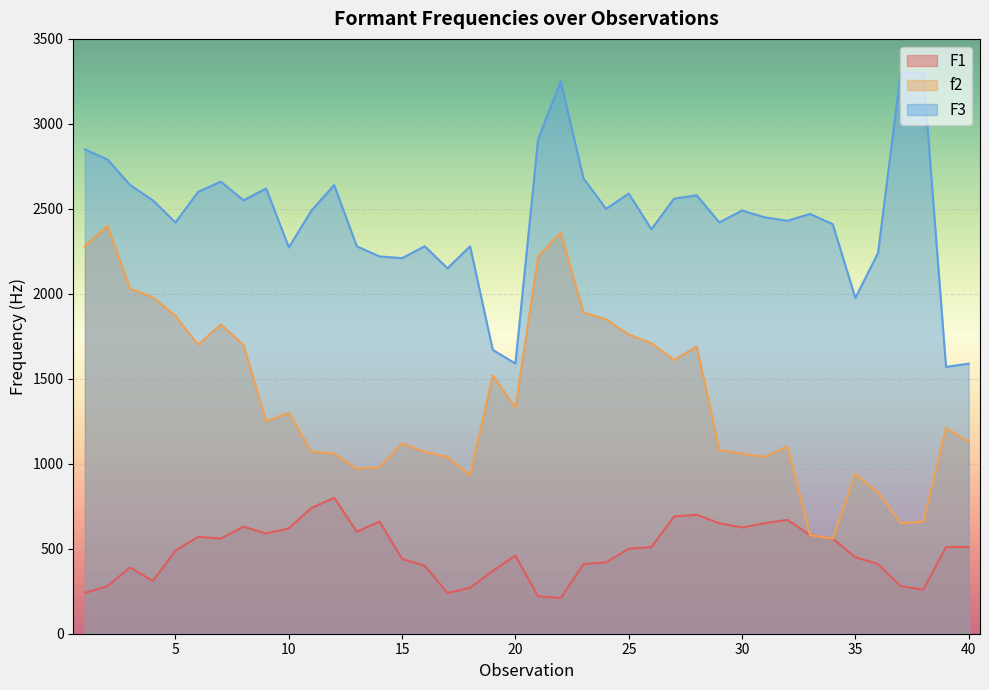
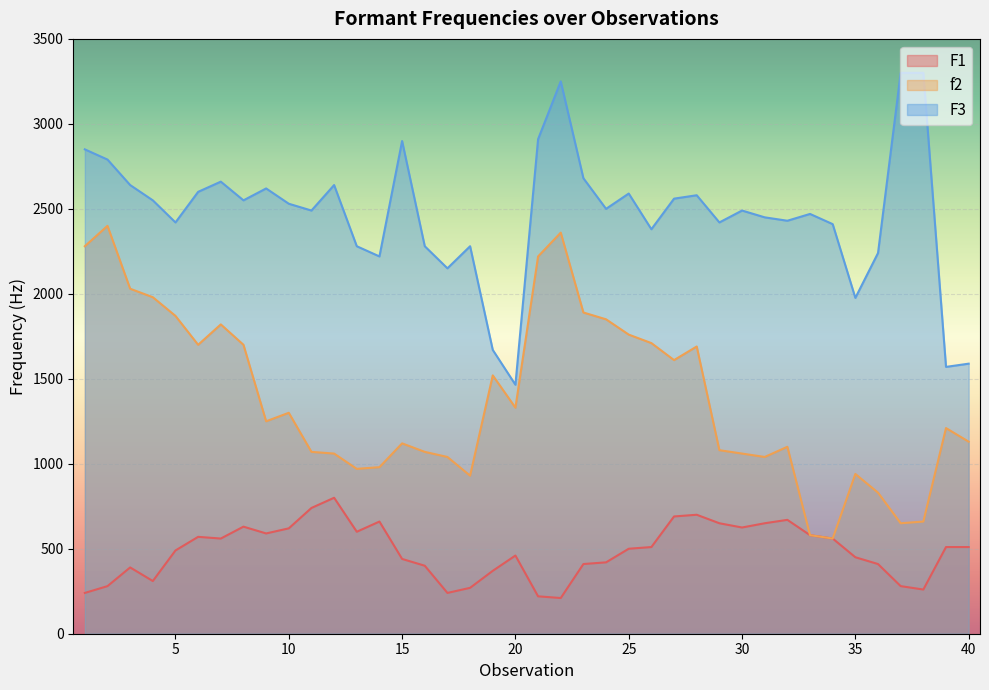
  {
    "F3": {
      "5": 2420,
-     "10": 2270,
-     "15": 2210,
-     "20": 1590,
+     "10": 2530,
+     "15": 2900,
+     "20": 1470,
      "25": 2590,
      "30": 2490,
      "35": 1980,
      "40": 1590
    }
  }
